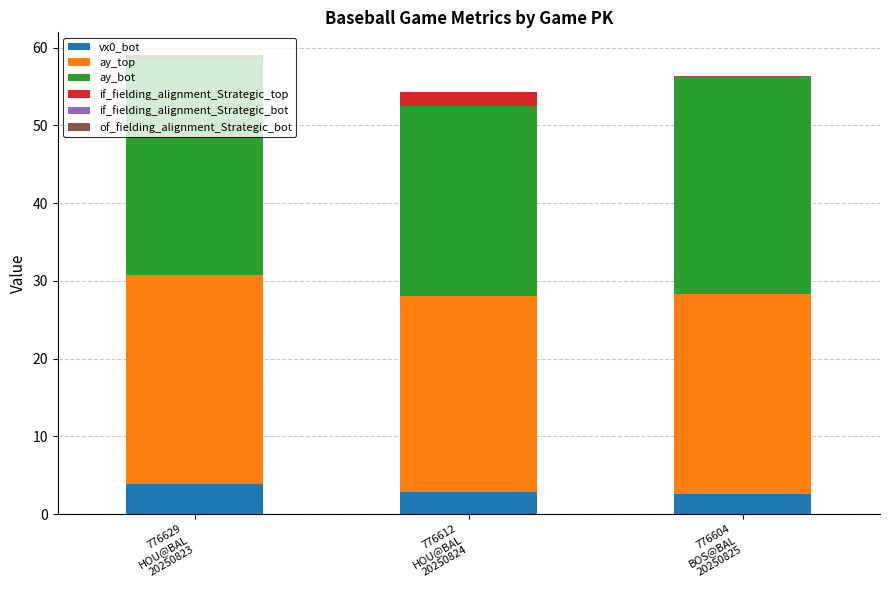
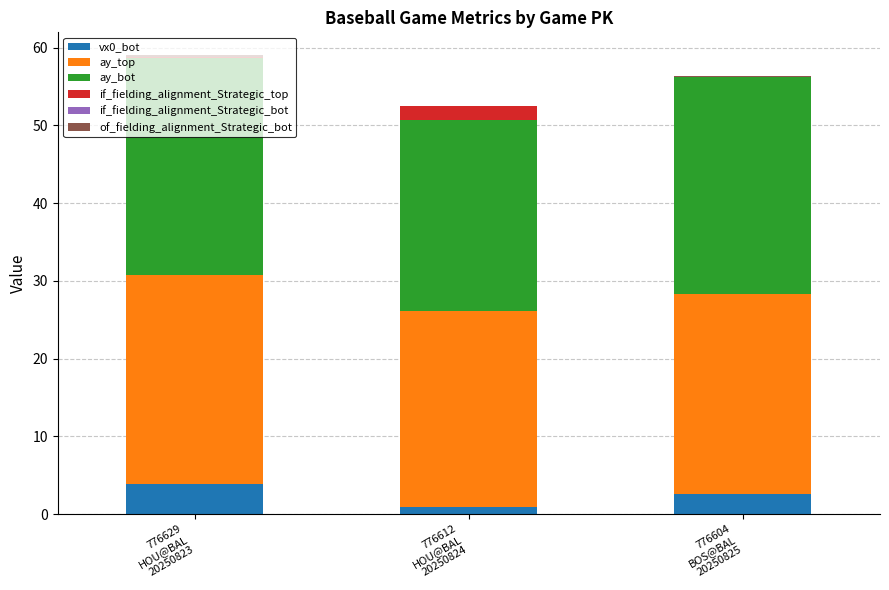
  {
    "vx0_bot": {
      "776629 HOU@BAL 20250823": 4,
-     "776612 HOU@BAL 20250824": 3,
+     "776612 HOU@BAL 20250824": 1,
      "776604 BOS@BAL 20250825": 3
    },
    "ay_top": {
      "776629 HOU@BAL 20250823": 27,
      "776612 HOU@BAL 20250824": 25,
      "776604 BOS@BAL 20250825": 26
    },
    "ay_bot": {
      "776612 HOU@BAL 20250824": 24,
      "776604 BOS@BAL 20250825": 28
    },
    "if_fielding_alignment_Strategic_bot": {
      "776612 HOU@BAL 20250824": 2,
      "776604 BOS@BAL 20250825": 0
    },
    "of_fielding_alignment_Strategic_bot": {
      "776612 HOU@BAL 20250824": 0
    }
  }
